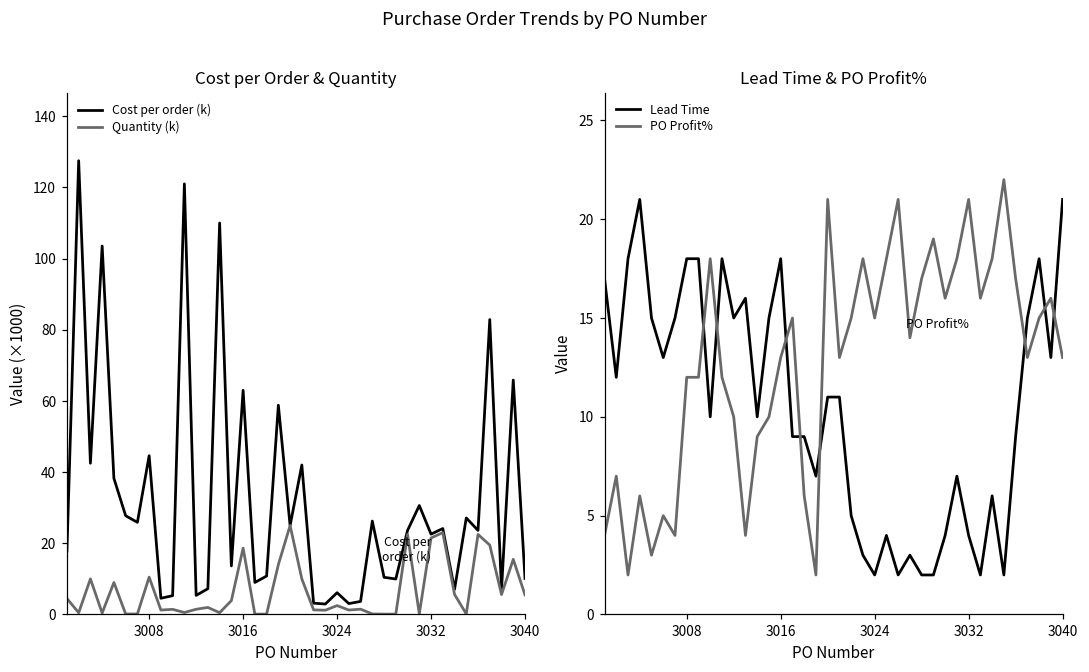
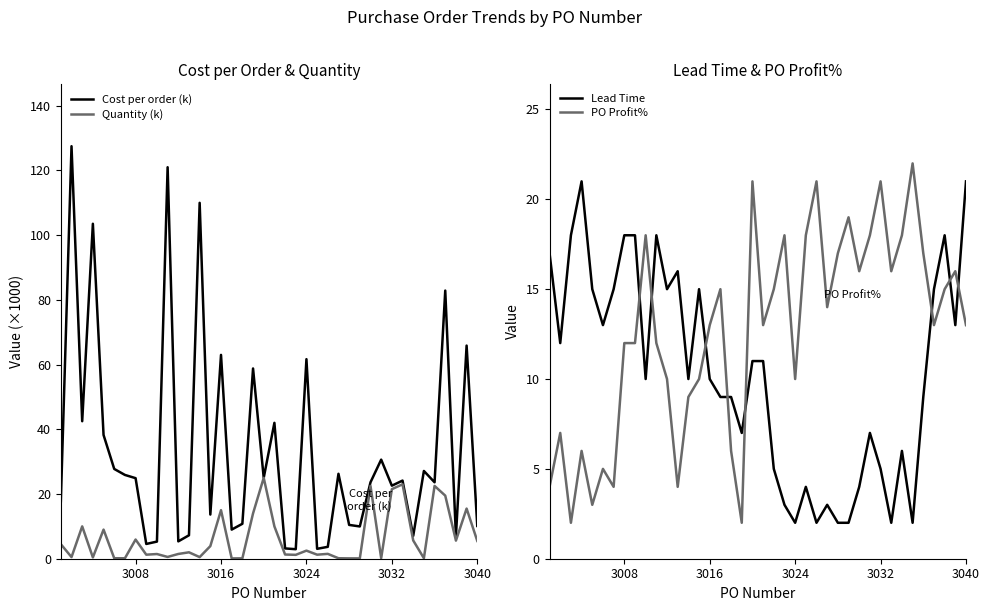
  {
    "Cost per Order & Quantity": {
      "Cost per order (k)": {
-       "3008": 45,
+       "3008": 25,
        "3016": 63,
-       "3024": 6,
+       "3024": 62,
        "3032": 23,
        "3040": 10
      },
      "Quantity (k)": {
-       "3008": 11,
-       "3016": 19,
+       "3008": 6,
+       "3016": 15,
        "3024": 3,
        "3032": 22,
        "3040": 6
      }
    },
    "Lead Time & PO Profit%": {
      "Lead Time": {
        "3008": 18,
-       "3016": 18,
+       "3016": 10,
        "3024": 2,
-       "3032": 4,
+       "3032": 5,
        "3040": 21
      },
      "PO Profit%": {
        "3008": 12,
        "3016": 13,
-       "3024": 15,
+       "3024": 10,
        "3032": 21,
        "3040": 13
      }
    }
  }
